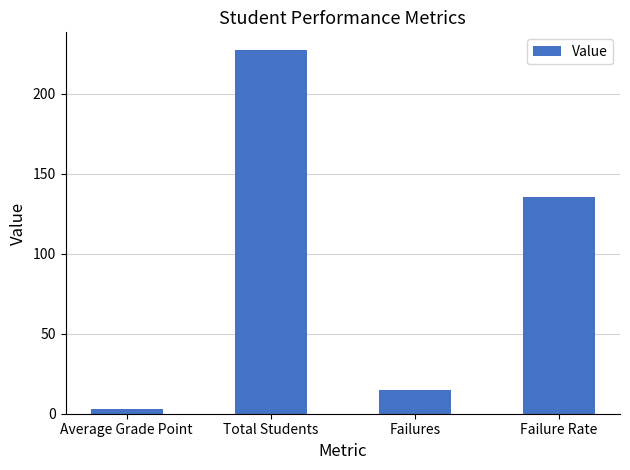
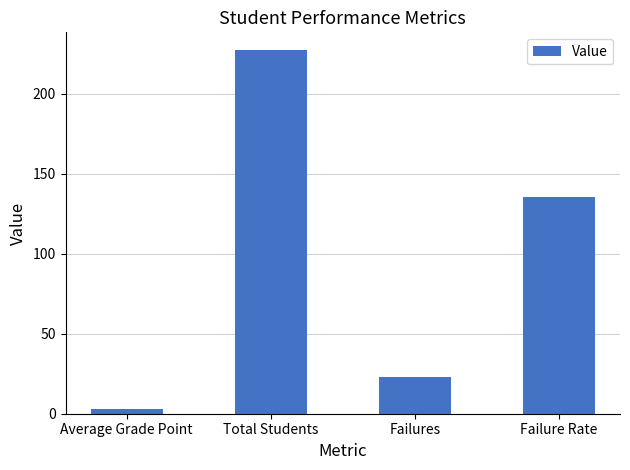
  {
    "Average Grade Point": 3,
    "Total Students": 227,
-   "Failures": 15,
+   "Failures": 23,
    "Failure Rate": 136
  }
